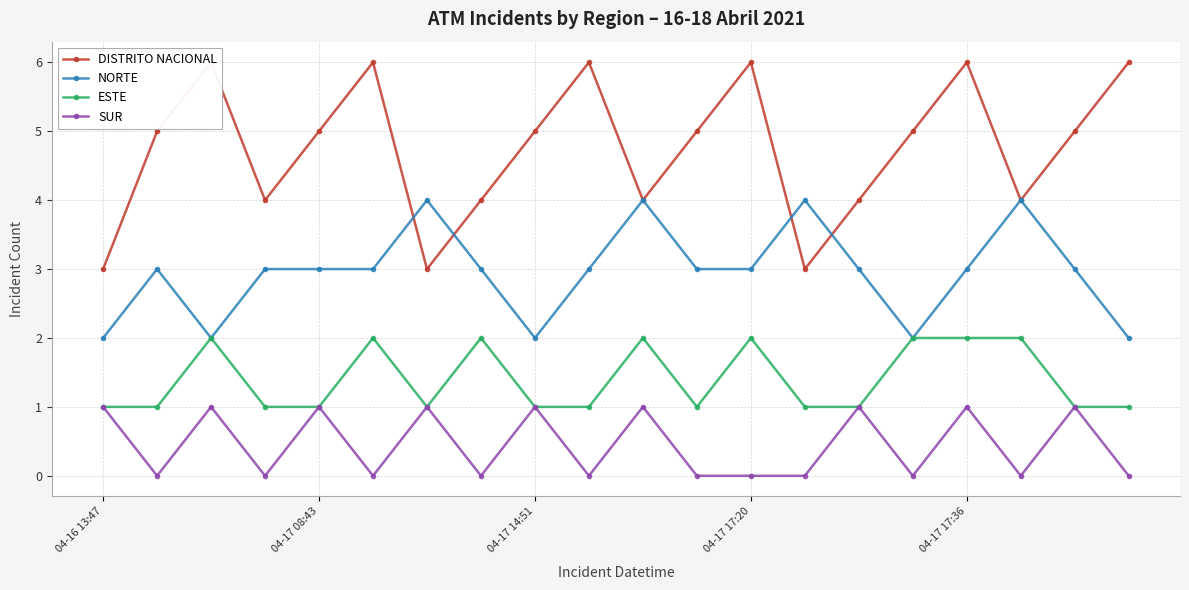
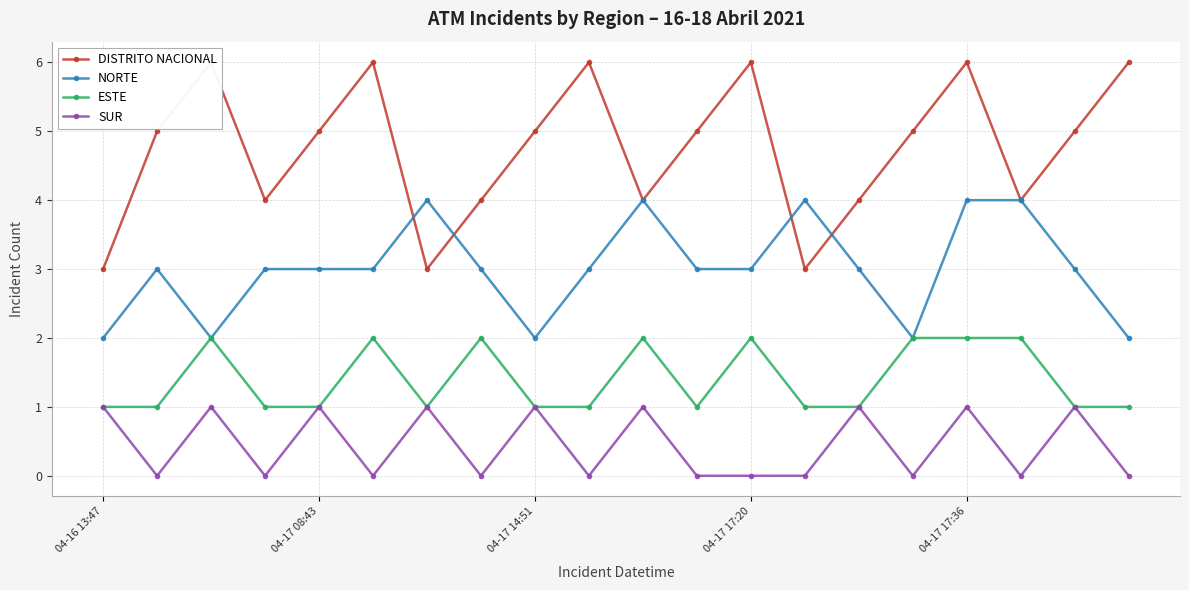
  {
    "DISTRITO NACIONAL": {
      "04-16 13:47": 3,
      "04-17 08:43": 5,
      "04-17 14:51": 5,
      "04-17 17:20": 6,
      "04-17 17:36": 6
    },
    "NORTE": {
      "04-16 13:47": 2,
      "04-17 08:43": 3,
      "04-17 14:51": 2,
      "04-17 17:20": 3,
-     "04-17 17:36": 3
+     "04-17 17:36": 4
    },
    "ESTE": {
      "04-17 17:20": 2,
      "04-17 17:36": 2
    },
    "SUR": {
      "04-17 17:20": 0,
      "04-17 17:36": 1
    }
  }
